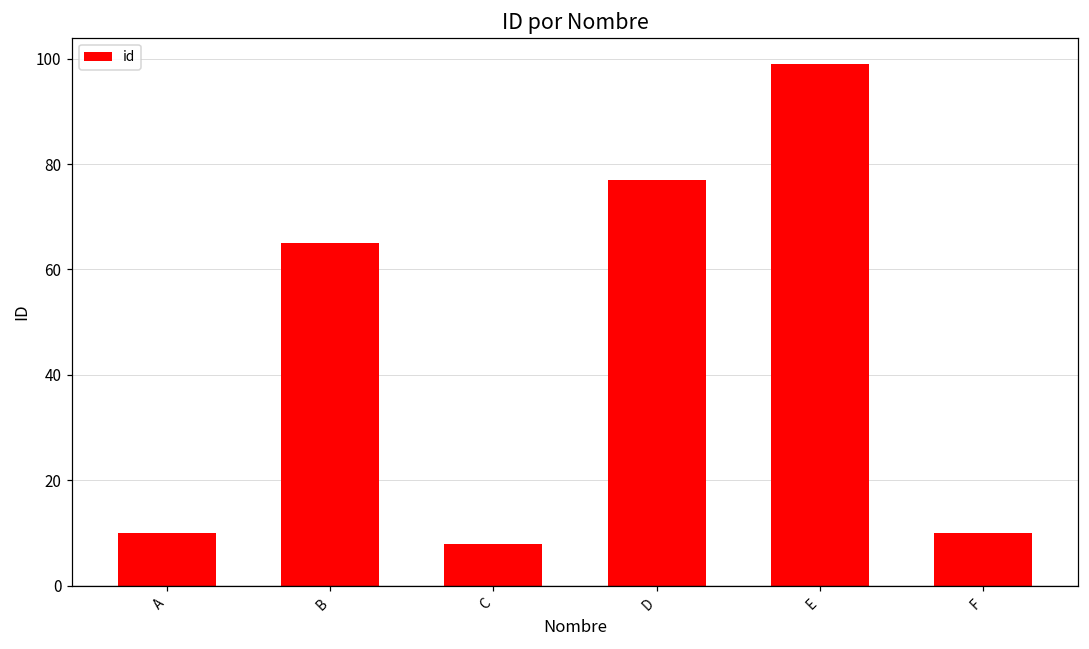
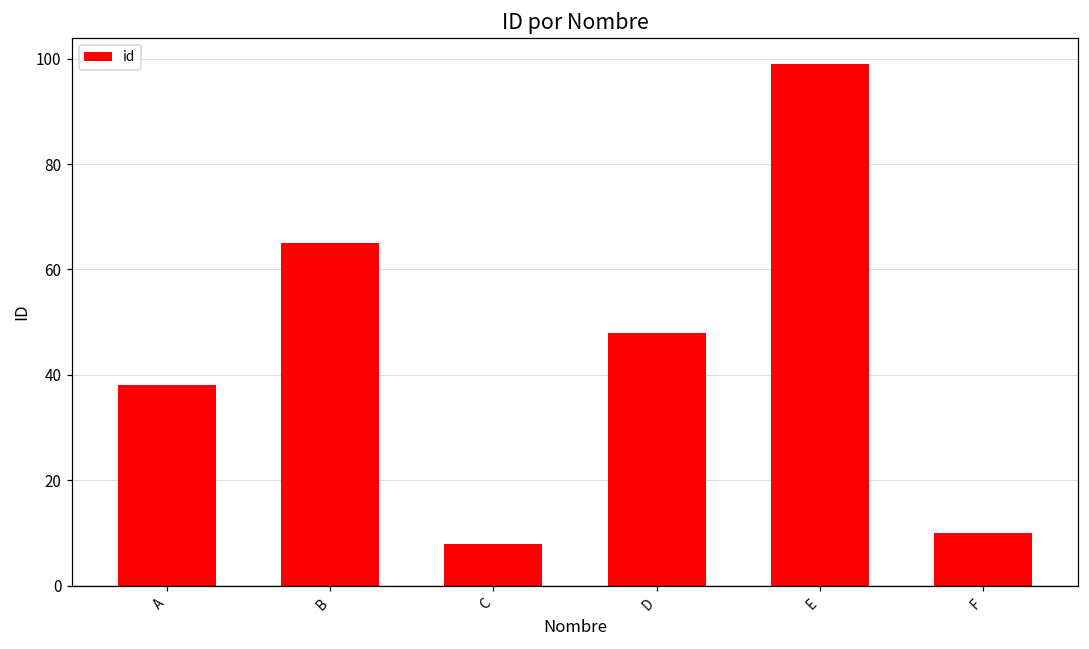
  {
-   "A": 10,
+   "A": 38,
    "B": 65,
    "C": 8,
-   "D": 77,
+   "D": 48,
    "E": 99,
    "F": 10
  }
